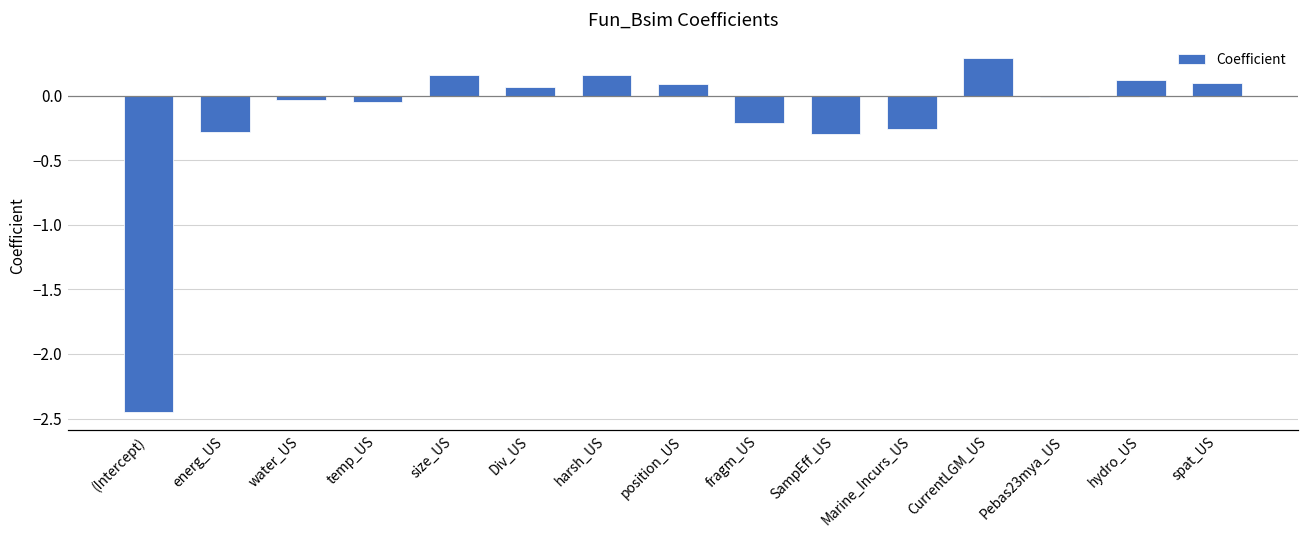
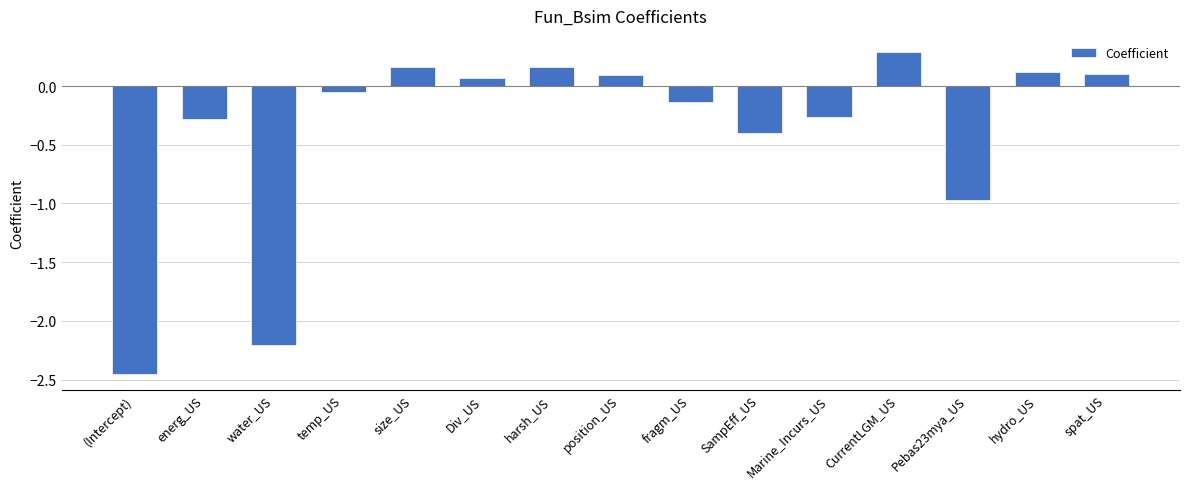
  {
    "(Intercept)": -2.45,
    "energ_US": -0.28,
-   "water_US": -0.03,
+   "water_US": -2.21,
    "temp_US": -0.05,
    "size_US": 0.16,
    "Div_US": 0.07,
    "harsh_US": 0.16,
    "position_US": 0.09,
-   "fragm_US": -0.21,
-   "SampEff_US": -0.3,
+   "fragm_US": -0.14,
+   "SampEff_US": -0.4,
    "Marine_Incurs_US": -0.26,
    "CurrentLGM_US": 0.29,
-   "Pebas23mya_US": -0.01,
+   "Pebas23mya_US": -0.97,
    "hydro_US": 0.12,
    "spat_US": 0.10
  }
